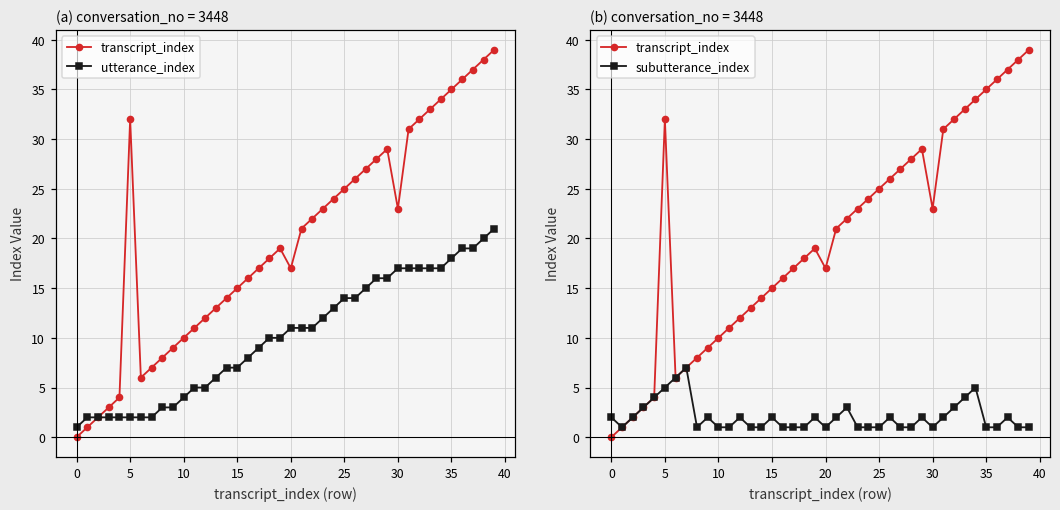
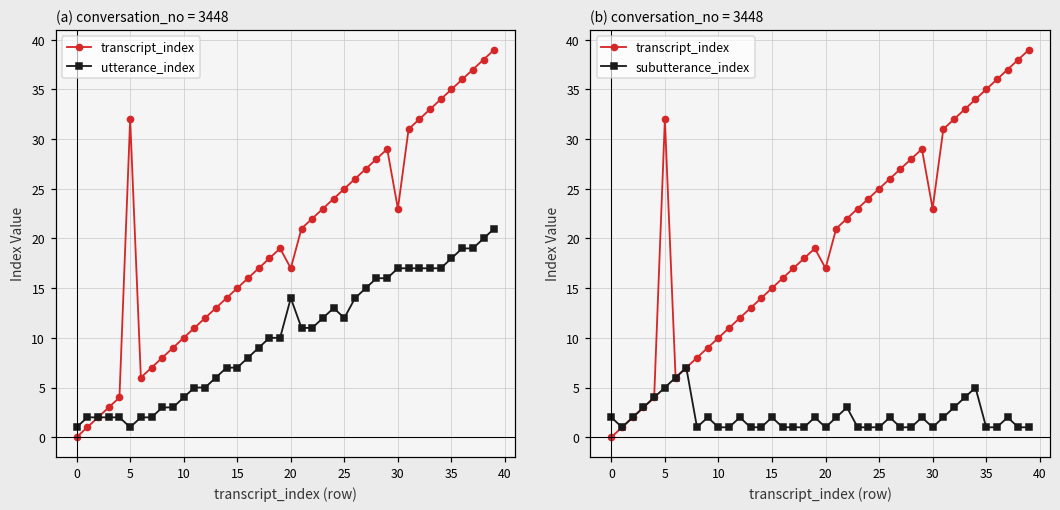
  {
    "(a) conversation_no = 3448": {
      "transcript_index": {
        "0": 0,
        "5": 32,
        "10": 10,
        "15": 15,
        "20": 17,
        "25": 25,
        "30": 23,
        "35": 35
      },
      "utterance_index": {
        "0": 1,
-       "5": 2,
+       "5": 1,
        "10": 4,
        "15": 7,
-       "20": 11,
-       "25": 14,
+       "20": 14,
+       "25": 12,
        "30": 17,
        "35": 18
      }
    },
    "(b) conversation_no = 3448": {
      "transcript_index": {
        "0": 0,
        "5": 32,
        "10": 10,
        "15": 15,
        "20": 17,
        "25": 25,
        "30": 23,
        "35": 35
      },
      "subutterance_index": {
        "0": 2,
        "5": 5,
        "10": 1,
        "15": 2,
        "20": 1,
        "25": 1,
        "30": 1,
        "35": 1
      }
    }
  }
